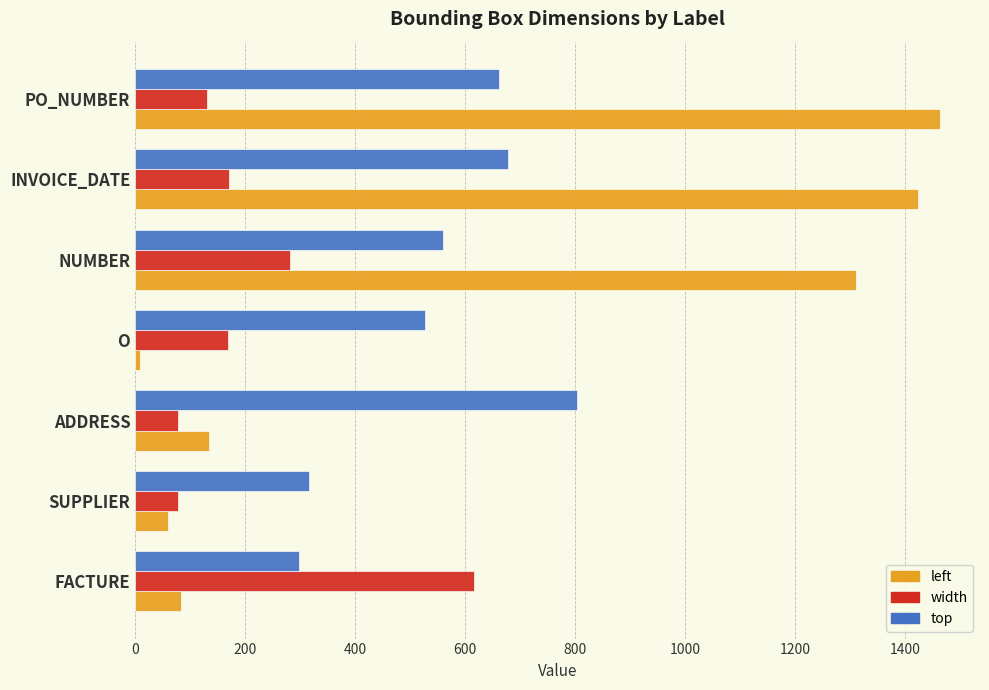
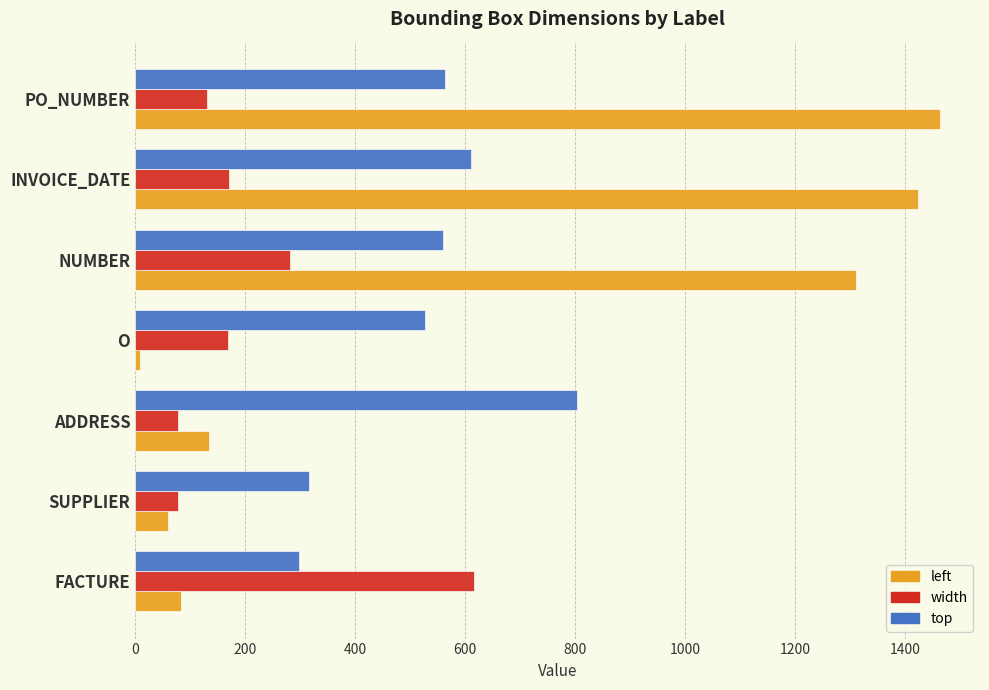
  {
    "left": {
      "PO_NUMBER": 1460,
      "INVOICE_DATE": 1420,
      "NUMBER": 1310,
      "O": 10,
      "ADDRESS": 140,
      "SUPPLIER": 60,
      "FACTURE": 80
    },
    "width": {
      "PO_NUMBER": 130,
      "INVOICE_DATE": 170,
      "NUMBER": 280,
      "O": 170,
      "ADDRESS": 80,
      "SUPPLIER": 80,
      "FACTURE": 620
    },
    "top": {
-     "PO_NUMBER": 660,
-     "INVOICE_DATE": 680,
+     "PO_NUMBER": 560,
+     "INVOICE_DATE": 610,
      "NUMBER": 560,
      "O": 530,
      "ADDRESS": 800,
      "SUPPLIER": 320,
      "FACTURE": 300
    }
  }
